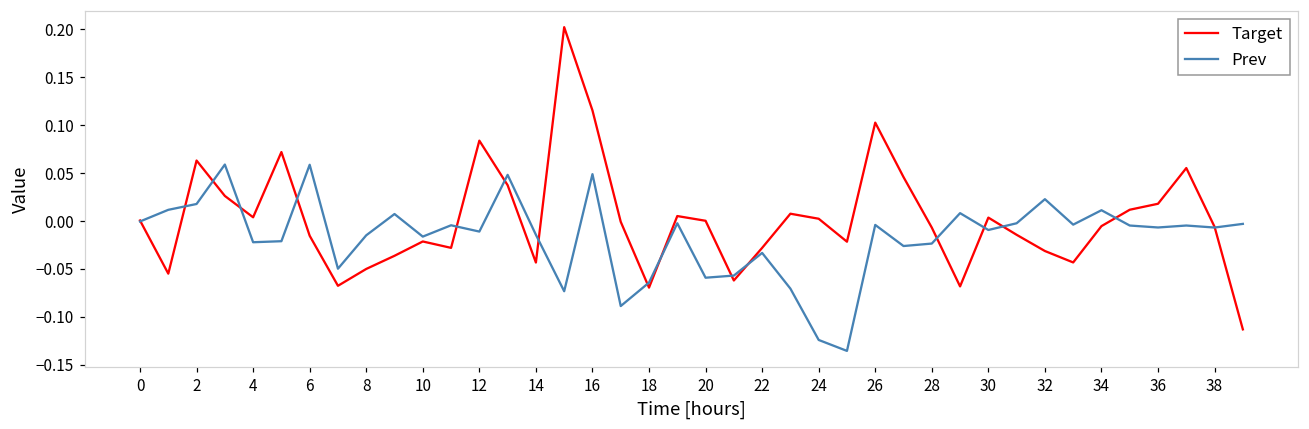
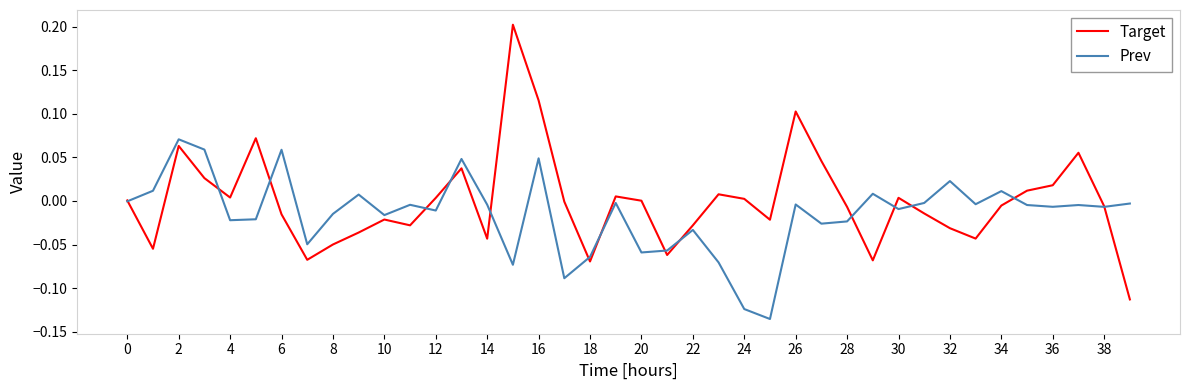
  {
    "Target": {
      "2": 0.06,
      "4": 0.00,
      "6": -0.02,
      "8": -0.05,
      "10": -0.02,
-     "12": 0.08,
+     "12": 0.00,
      "14": -0.04,
      "16": 0.12,
      "18": -0.07,
      "20": 0.00,
      "22": -0.03,
      "24": 0.00,
      "26": 0.10,
      "28": -0.01,
      "30": 0.00,
      "32": -0.03,
      "34": -0.01,
      "36": 0.02
    },
    "Prev": {
-     "2": 0.02,
+     "2": 0.07,
      "4": -0.02,
      "6": 0.06,
      "8": -0.01,
      "10": -0.02,
      "12": -0.01,
-     "14": -0.01,
+     "14": 0.00,
      "16": 0.05,
      "18": -0.06,
      "20": -0.06,
      "22": -0.03,
      "24": -0.12,
      "26": 0.00,
      "28": -0.02,
      "30": -0.01,
      "32": 0.02,
      "34": 0.01,
      "36": -0.01
    }
  }
